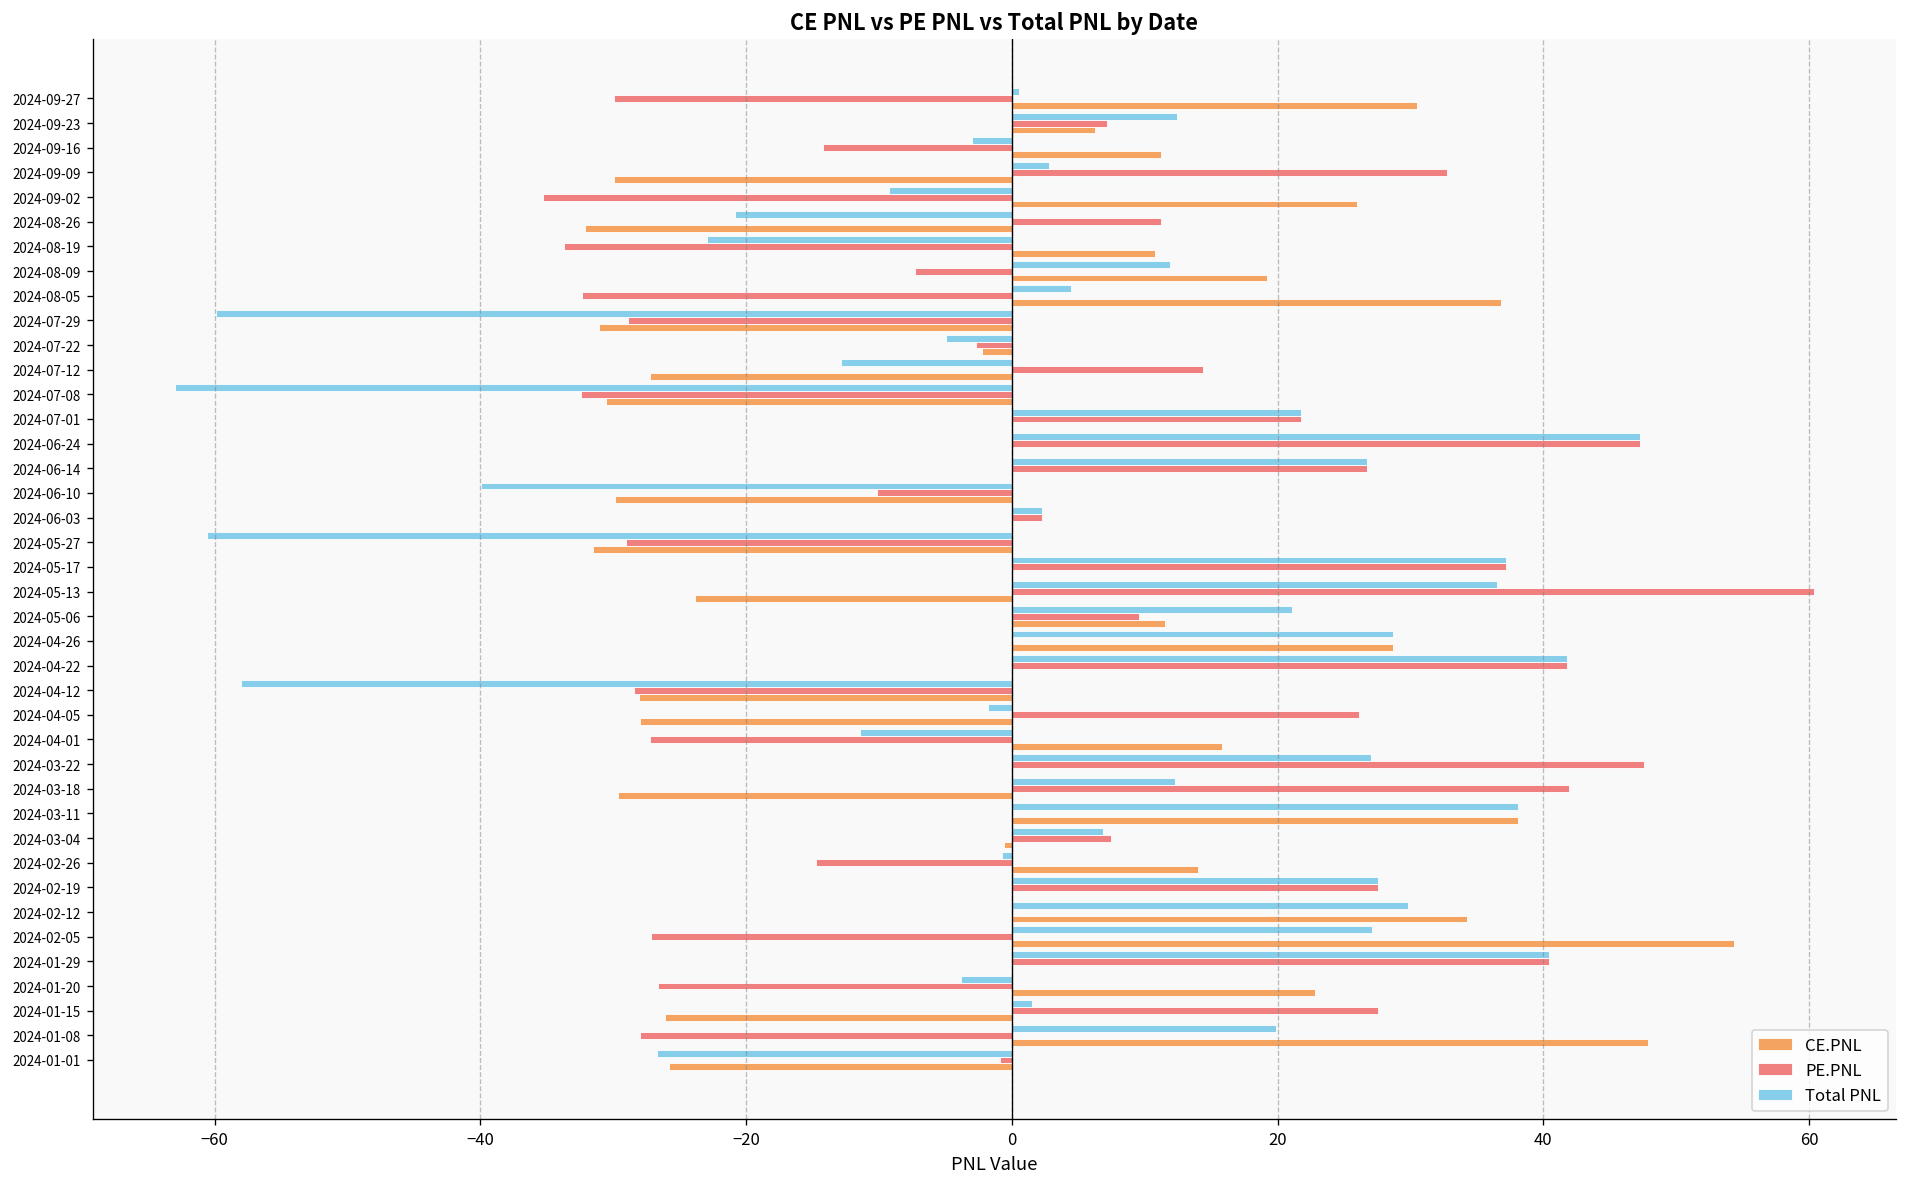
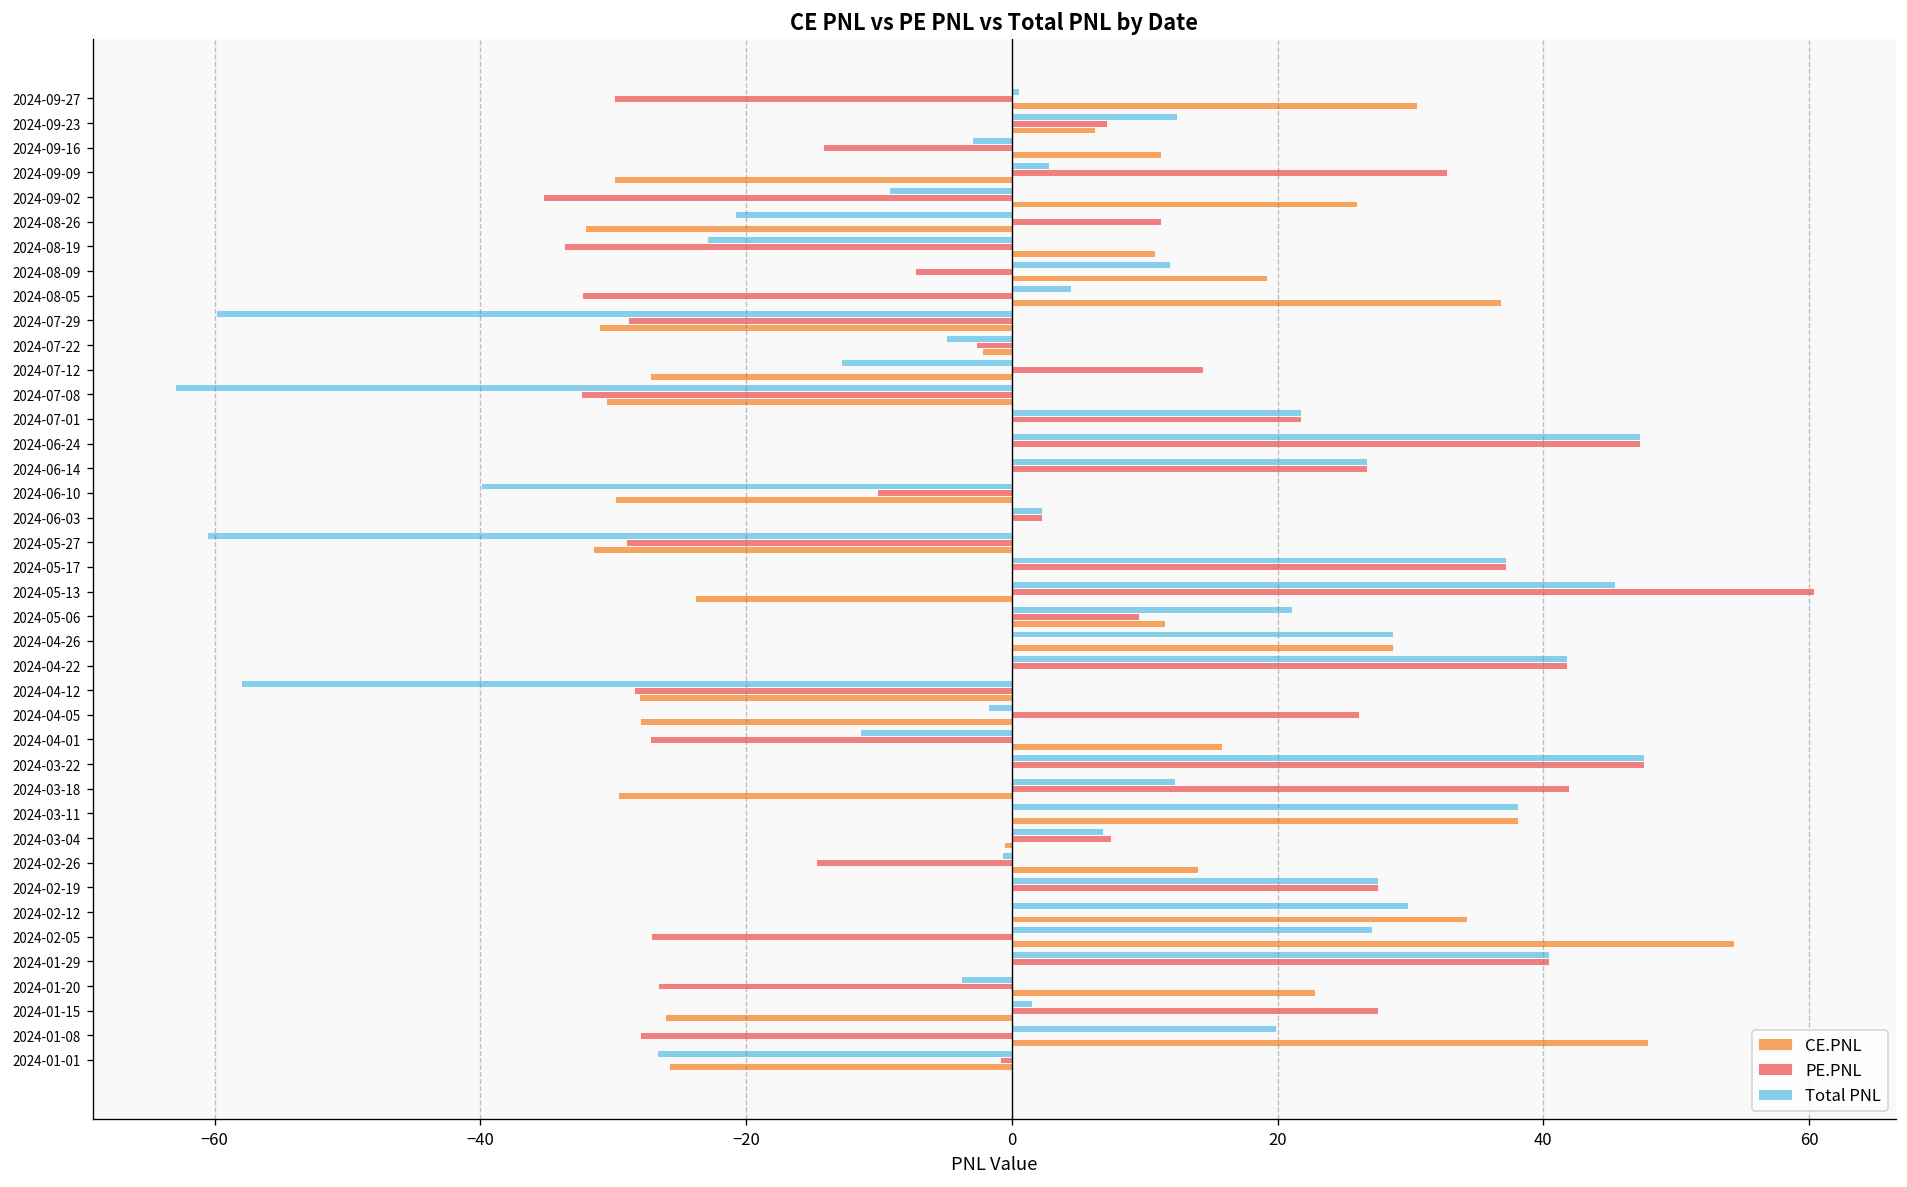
  {
    "Total PNL": {
      "2024-09-27": 0.5,
      "2024-09-23": 12.4,
      "2024-09-16": -3.0,
      "2024-09-09": 2.8,
      "2024-09-02": -9.3,
      "2024-08-26": -20.9,
      "2024-08-19": -22.9,
      "2024-08-09": 11.9,
      "2024-08-05": 4.5,
      "2024-07-29": -59.9,
      "2024-07-22": -4.9,
      "2024-07-12": -12.9,
      "2024-07-08": -63.0,
      "2024-07-01": 21.7,
      "2024-06-24": 47.3,
      "2024-06-14": 26.8,
      "2024-06-10": -40.0,
      "2024-06-03": 2.3,
      "2024-05-27": -60.6,
      "2024-05-17": 37.2,
-     "2024-05-13": 36.5,
+     "2024-05-13": 45.4,
      "2024-05-06": 21.1,
      "2024-04-26": 28.7,
      "2024-04-22": 41.8,
      "2024-04-12": -58.0,
      "2024-04-05": -1.8,
      "2024-04-01": -11.4,
-     "2024-03-22": 27.0,
+     "2024-03-22": 47.6,
      "2024-03-18": 12.3,
      "2024-03-11": 38.1,
      "2024-03-04": 6.8,
      "2024-02-26": -0.8,
      "2024-02-19": 27.6,
      "2024-02-12": 29.8,
      "2024-02-05": 27.1,
      "2024-01-29": 40.5,
      "2024-01-20": -3.8,
      "2024-01-15": 1.5,
      "2024-01-08": 19.9,
      "2024-01-01": -26.7
    }
  }
